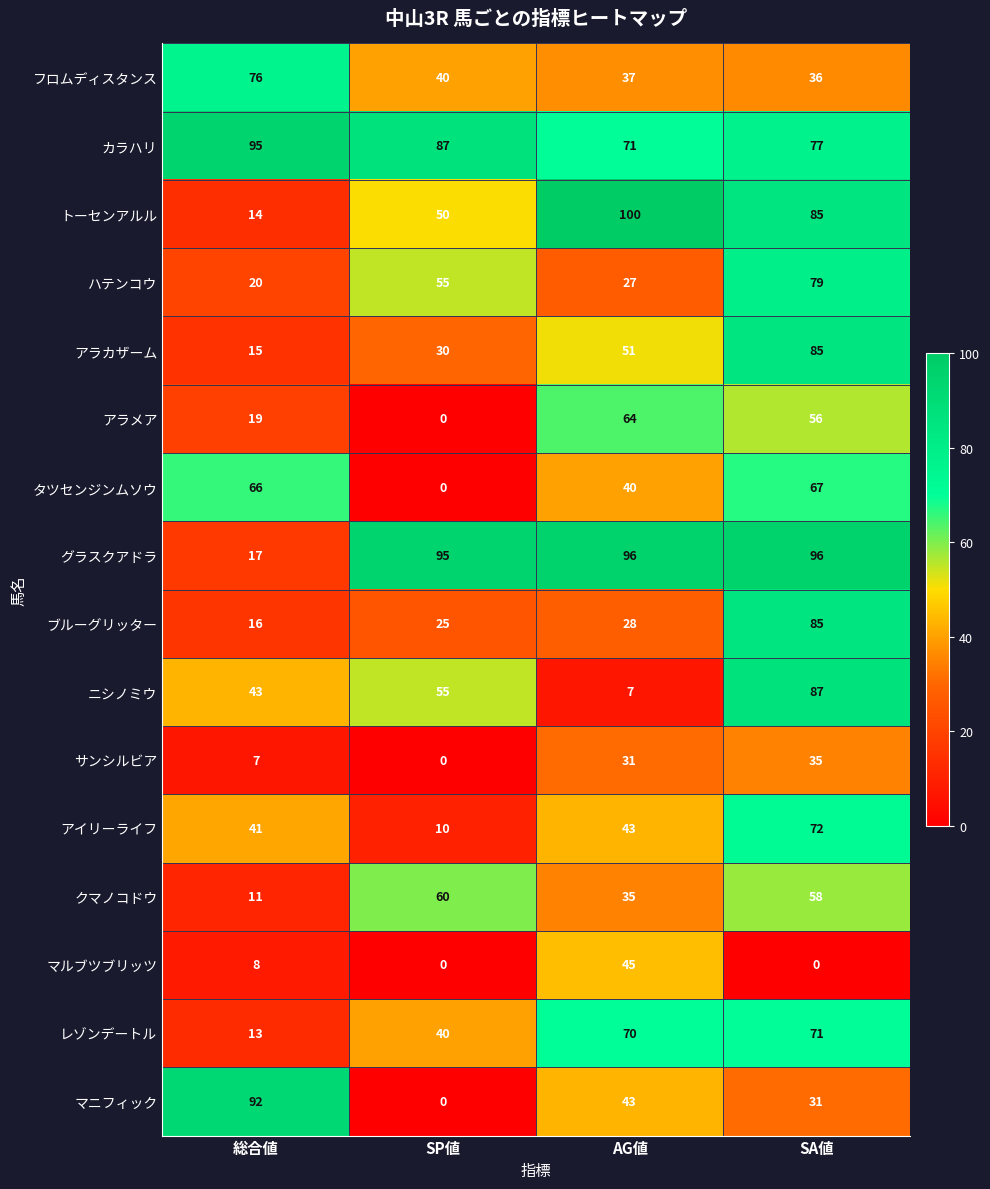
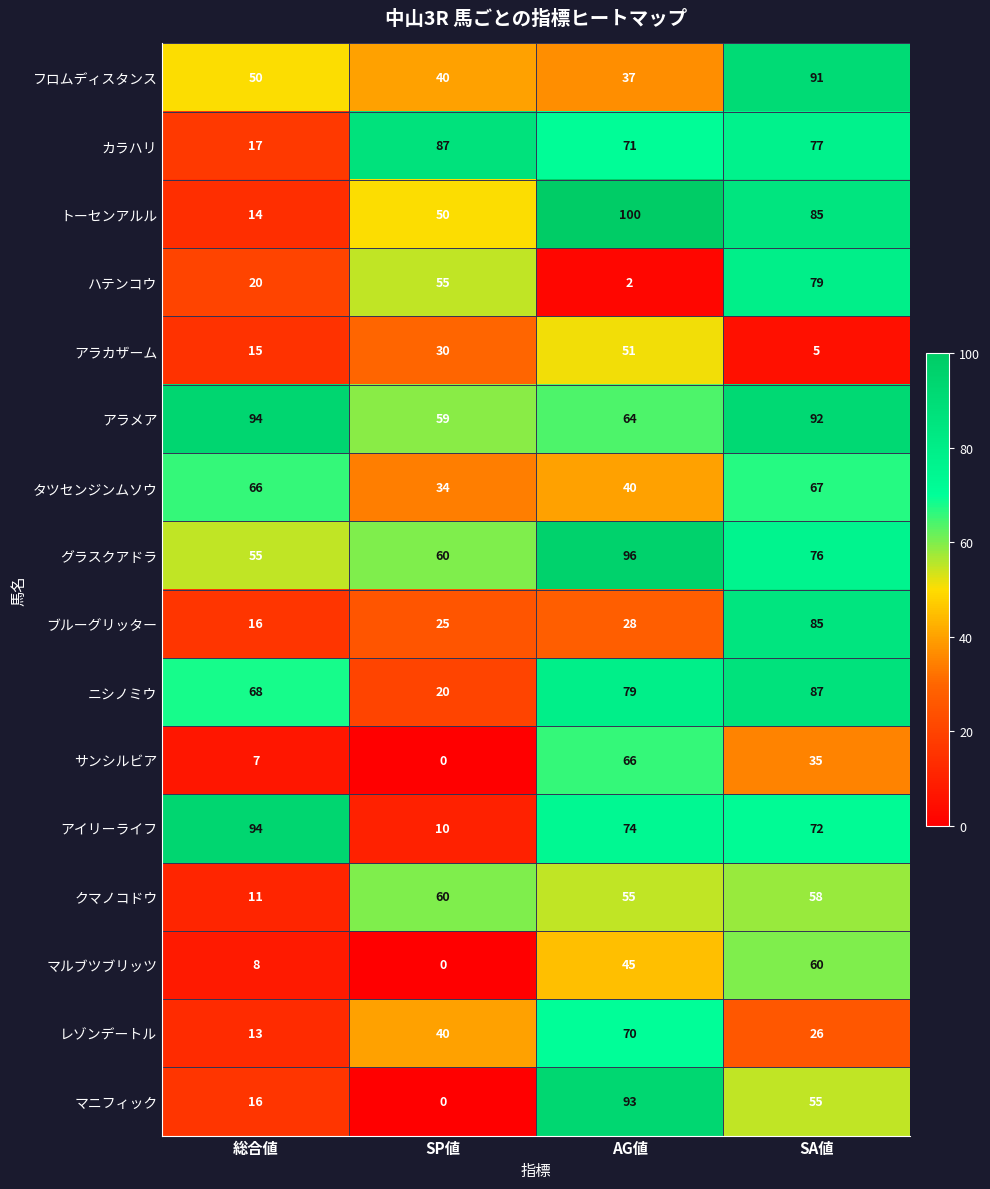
  {
    "フロムディスタンス": {
-     "総合値": 76,
+     "総合値": 50,
      "SP値": 40,
      "AG値": 37,
-     "SA値": 36
+     "SA値": 91
    },
    "カラハリ": {
-     "総合値": 95,
+     "総合値": 17,
      "SP値": 87,
      "AG値": 71,
      "SA値": 77
    },
    "トーセンアルル": {
      "総合値": 14,
      "SP値": 50,
      "AG値": 100,
      "SA値": 85
    },
    "ハテンコウ": {
      "総合値": 20,
      "SP値": 55,
-     "AG値": 27,
+     "AG値": 2,
      "SA値": 79
    },
    "アラカザーム": {
      "総合値": 15,
      "SP値": 30,
      "AG値": 51,
-     "SA値": 85
+     "SA値": 5
    },
    "アラメア": {
-     "総合値": 19,
-     "SP値": 0,
+     "総合値": 94,
+     "SP値": 59,
      "AG値": 64,
-     "SA値": 56
+     "SA値": 92
    },
    "タツセンジンムソウ": {
      "総合値": 66,
-     "SP値": 0,
+     "SP値": 34,
      "AG値": 40,
      "SA値": 67
    },
    "グラスクアドラ": {
-     "総合値": 17,
-     "SP値": 95,
+     "総合値": 55,
+     "SP値": 60,
      "AG値": 96,
-     "SA値": 96
+     "SA値": 76
    },
    "ブルーグリッター": {
      "総合値": 16,
      "SP値": 25,
      "AG値": 28,
      "SA値": 85
    },
    "ニシノミウ": {
-     "総合値": 43,
-     "SP値": 55,
-     "AG値": 7,
+     "総合値": 68,
+     "SP値": 20,
+     "AG値": 79,
      "SA値": 87
    },
    "サンシルビア": {
      "総合値": 7,
      "SP値": 0,
-     "AG値": 31,
+     "AG値": 66,
      "SA値": 35
    },
    "アイリーライフ": {
-     "総合値": 41,
+     "総合値": 94,
      "SP値": 10,
-     "AG値": 43,
+     "AG値": 74,
      "SA値": 72
    },
    "クマノコドウ": {
      "総合値": 11,
      "SP値": 60,
-     "AG値": 35,
+     "AG値": 55,
      "SA値": 58
    },
    "マルブツブリッツ": {
      "総合値": 8,
      "SP値": 0,
      "AG値": 45,
-     "SA値": 0
+     "SA値": 60
    },
    "レゾンデートル": {
      "総合値": 13,
      "SP値": 40,
      "AG値": 70,
-     "SA値": 71
+     "SA値": 26
    },
    "マニフィック": {
-     "総合値": 92,
+     "総合値": 16,
      "SP値": 0,
-     "AG値": 43,
-     "SA値": 31
+     "AG値": 93,
+     "SA値": 55
    }
  }
